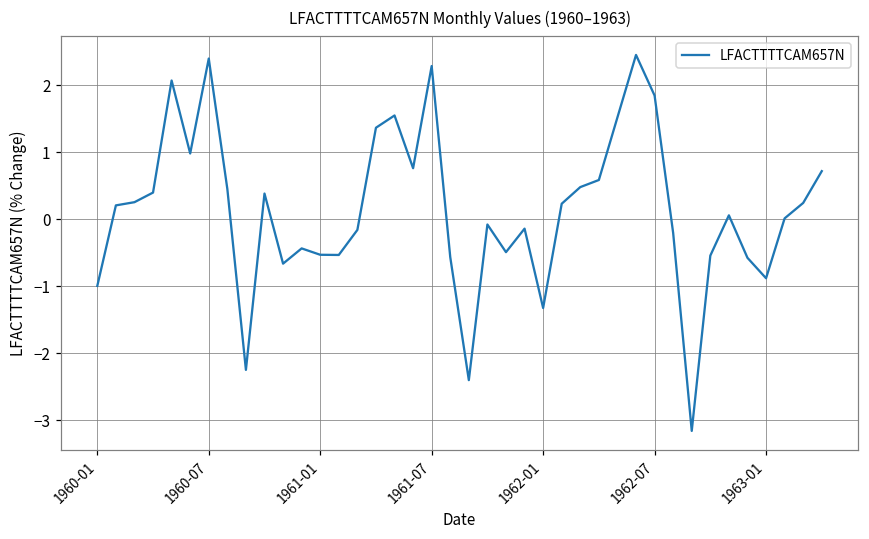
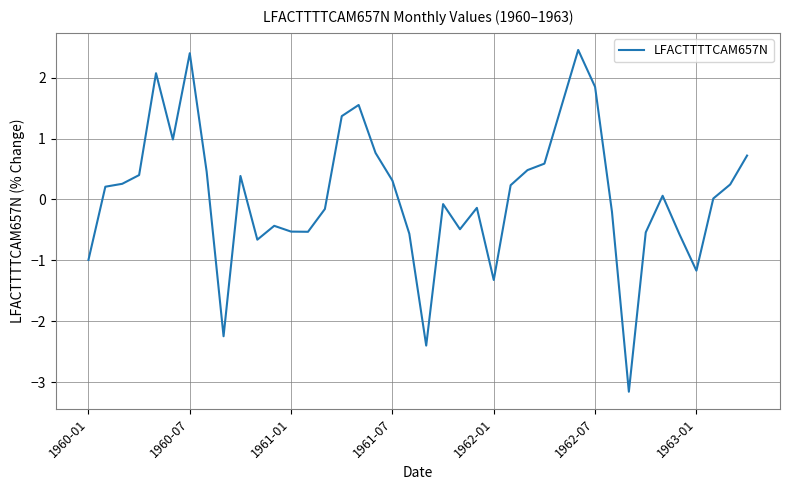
  {
    "1960-01": -1.0,
    "1960-07": 2.4,
    "1961-01": -0.5,
-   "1961-07": 2.3,
+   "1961-07": 0.3,
    "1962-01": -1.3,
    "1962-07": 1.8,
-   "1963-01": -0.9
+   "1963-01": -1.2
  }
